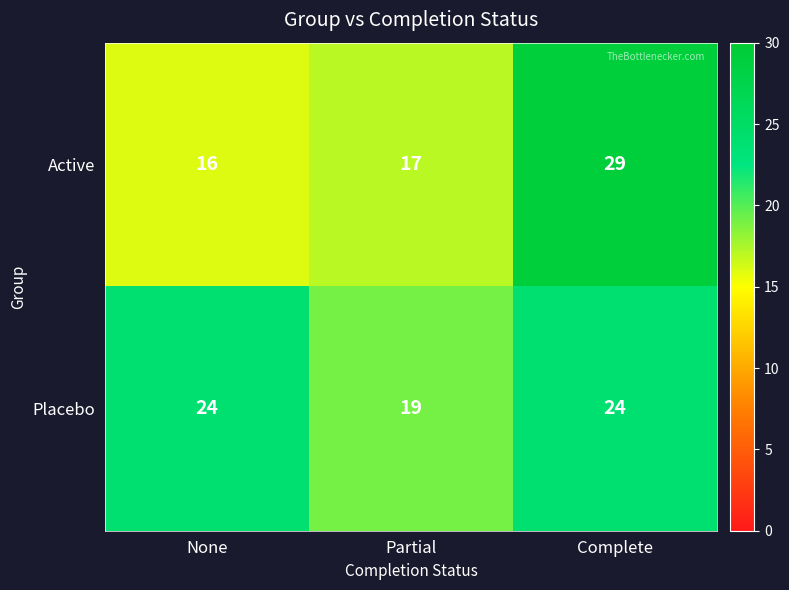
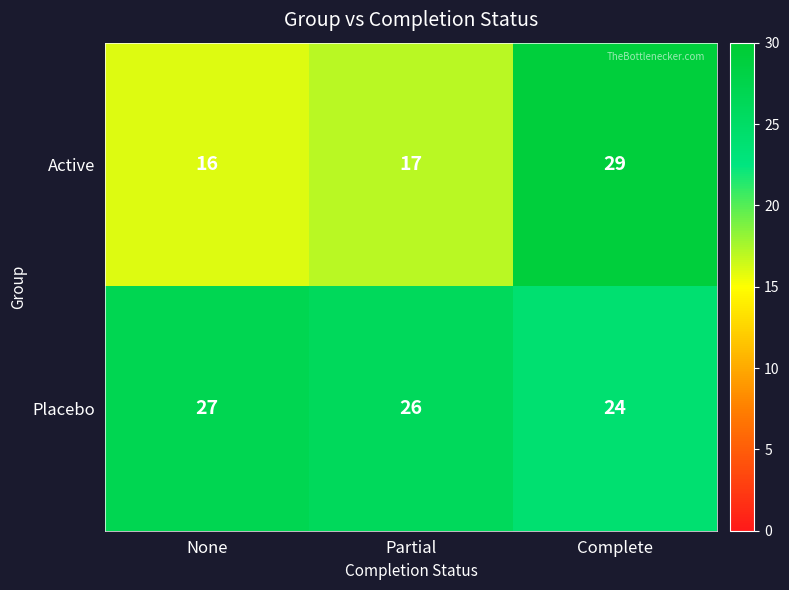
  {
    "Active": {
      "None": 16,
      "Partial": 17
    },
    "Placebo": {
-     "None": 24,
-     "Partial": 19,
+     "None": 27,
+     "Partial": 26,
      "Complete": 24
    }
  }
